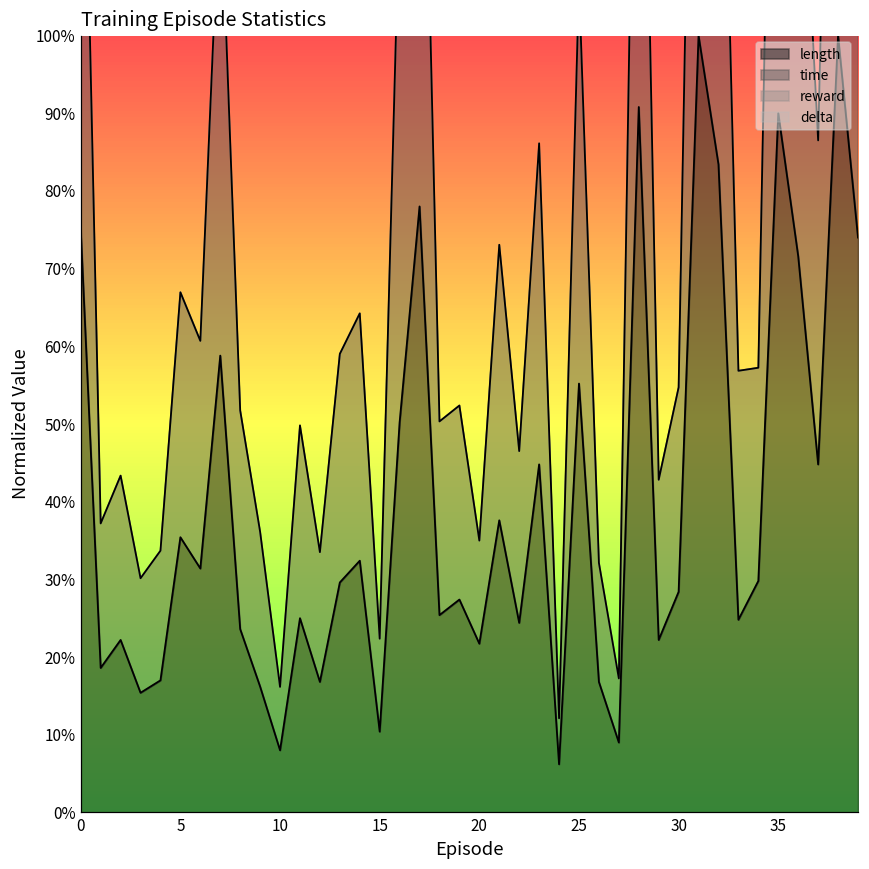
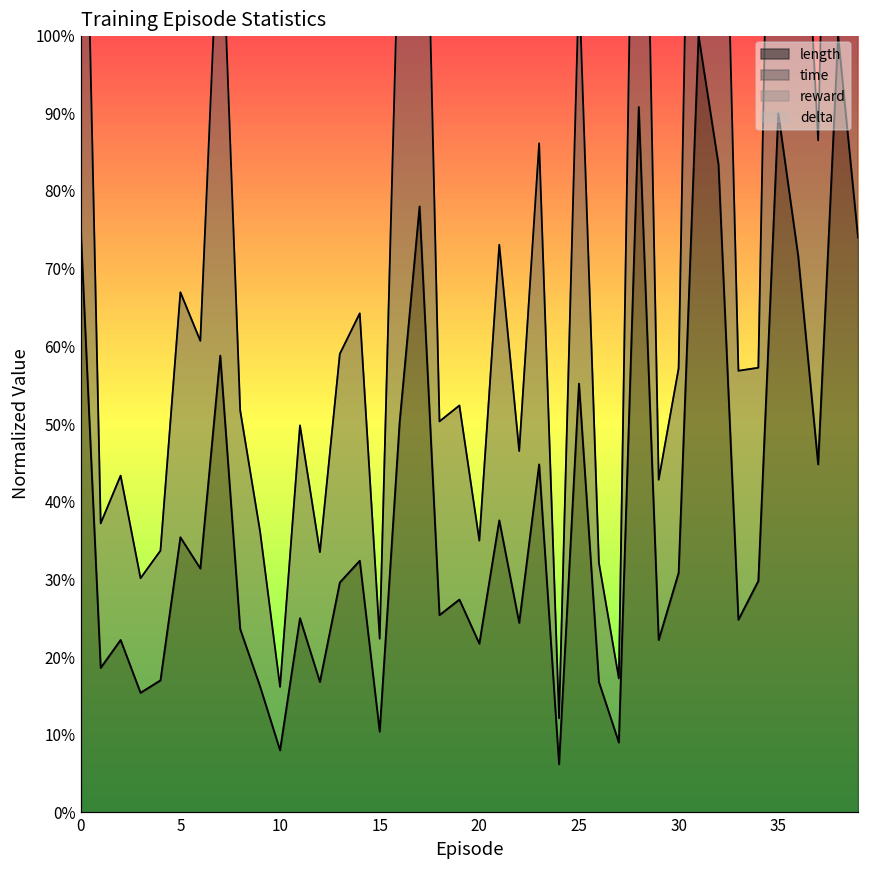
  {
    "length": {
      "0": "75%",
      "5": "35%",
      "10": "8%",
      "15": "10%",
      "20": "22%",
      "25": "55%",
-     "30": "28%"
+     "30": "31%"
    }
  }
